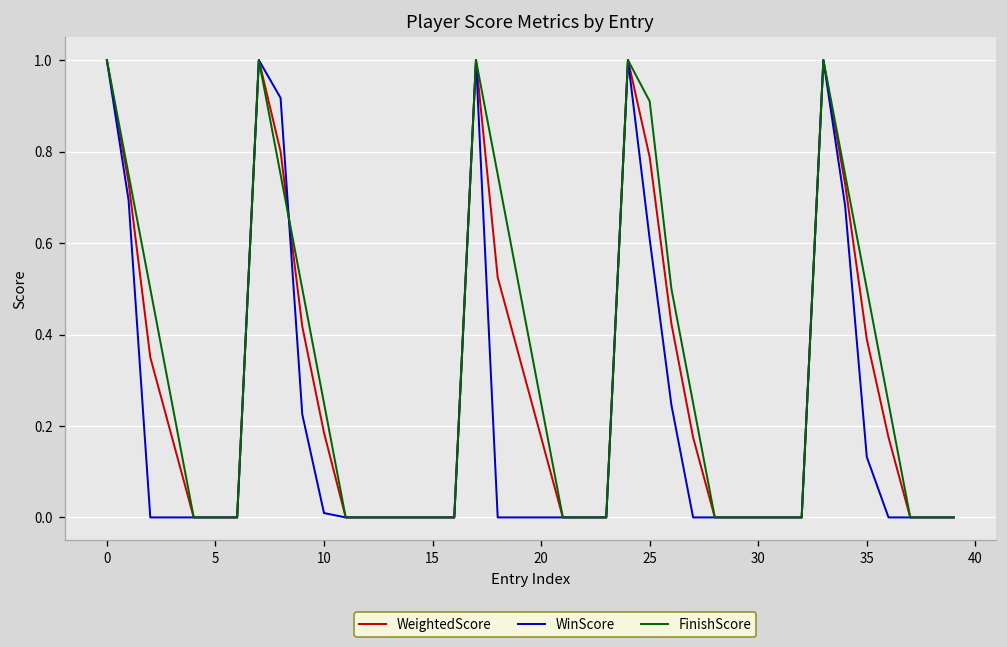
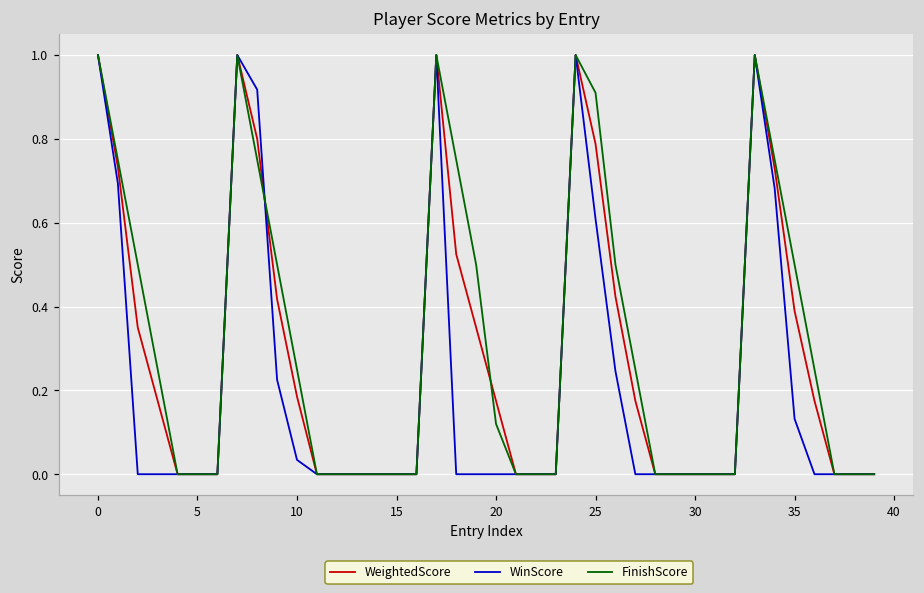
  {
    "WeightedScore": {
      "10": 0.19,
      "20": 0.18,
      "25": 0.79,
      "35": 0.39
    },
    "WinScore": {
-     "10": 0.01,
+     "10": 0.03,
      "20": 0.00,
      "25": 0.61,
      "35": 0.13
    },
    "FinishScore": {
      "10": 0.25,
-     "20": 0.25,
+     "20": 0.12,
      "25": 0.91,
      "35": 0.50
    }
  }
